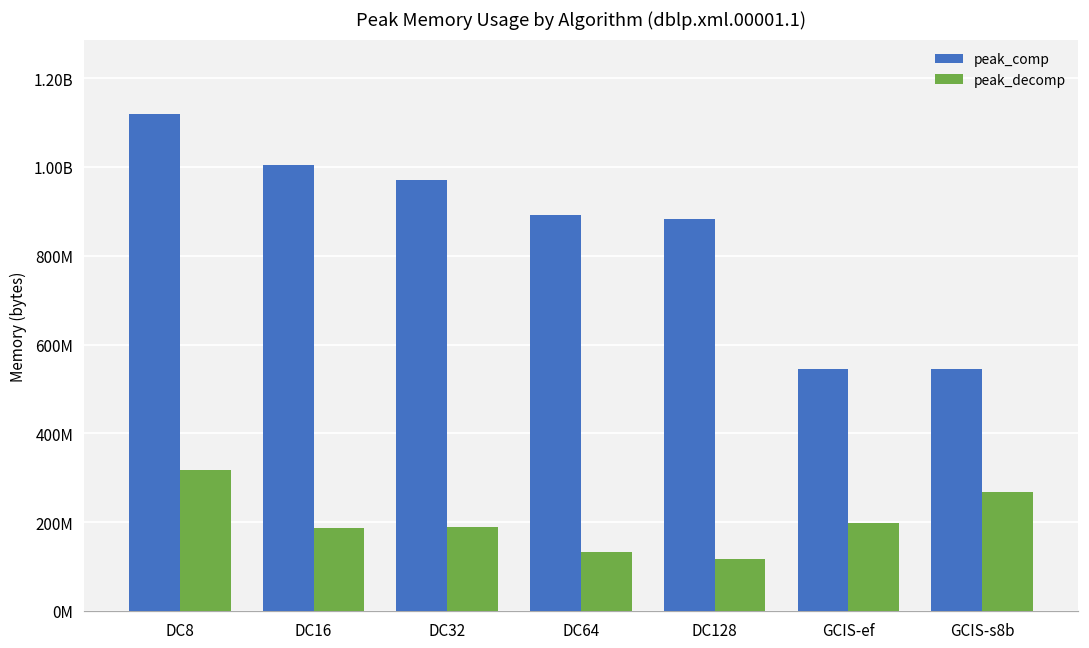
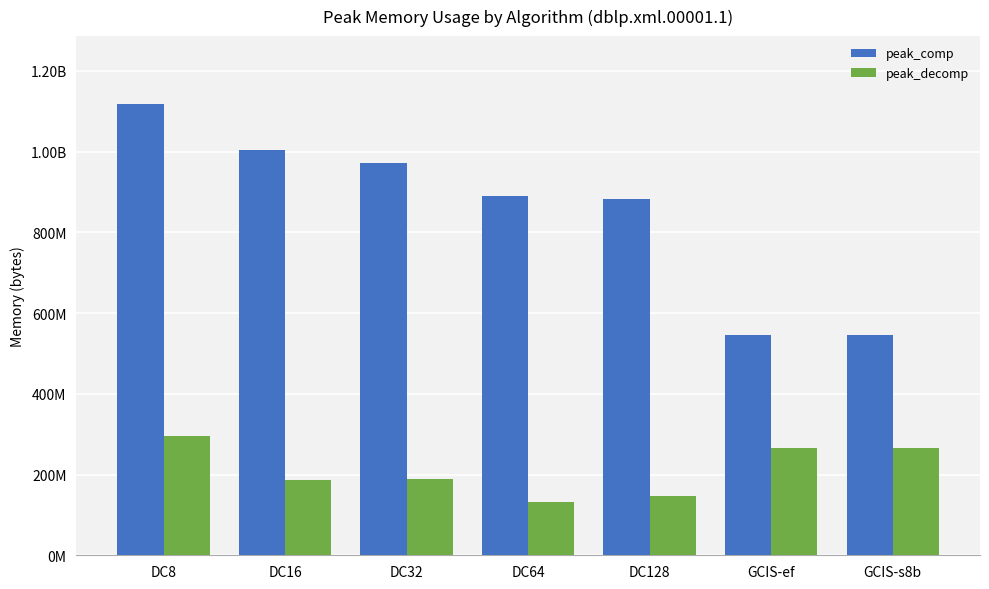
  {
    "peak_comp": {
      "DC8": 1120000000,
      "DC16": 1000000000,
      "DC32": 970000000,
      "DC64": 890000000,
      "DC128": 880000000,
      "GCIS-ef": 540000000,
      "GCIS-s8b": 540000000
    },
    "peak_decomp": {
-     "DC8": 320000000,
+     "DC8": 300000000,
      "DC16": 190000000,
      "DC32": 190000000,
      "DC64": 130000000,
-     "DC128": 120000000,
-     "GCIS-ef": 200000000,
+     "DC128": 150000000,
+     "GCIS-ef": 270000000,
      "GCIS-s8b": 270000000
    }
  }
